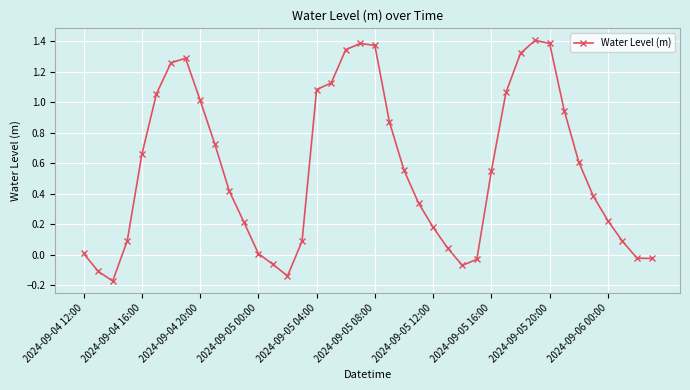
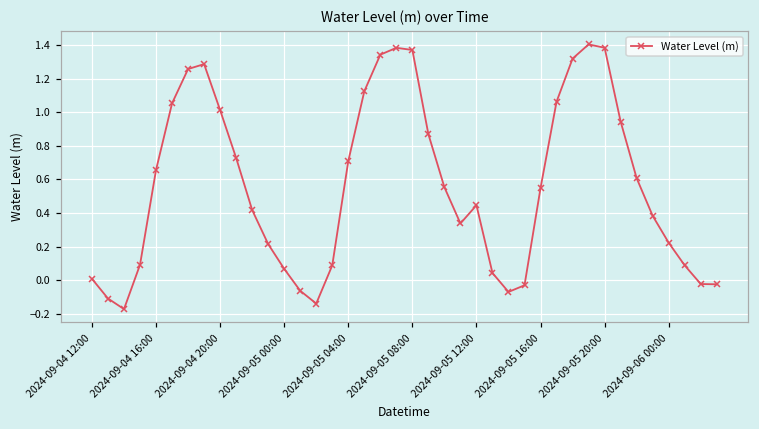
  {
    "2024-09-04 12:00": 0.01,
    "2024-09-04 16:00": 0.66,
    "2024-09-04 20:00": 1.01,
-   "2024-09-05 00:00": 0.01,
-   "2024-09-05 04:00": 1.08,
+   "2024-09-05 00:00": 0.07,
+   "2024-09-05 04:00": 0.71,
    "2024-09-05 08:00": 1.37,
-   "2024-09-05 12:00": 0.18,
+   "2024-09-05 12:00": 0.45,
    "2024-09-05 16:00": 0.55,
    "2024-09-05 20:00": 1.39,
    "2024-09-06 00:00": 0.22
  }
